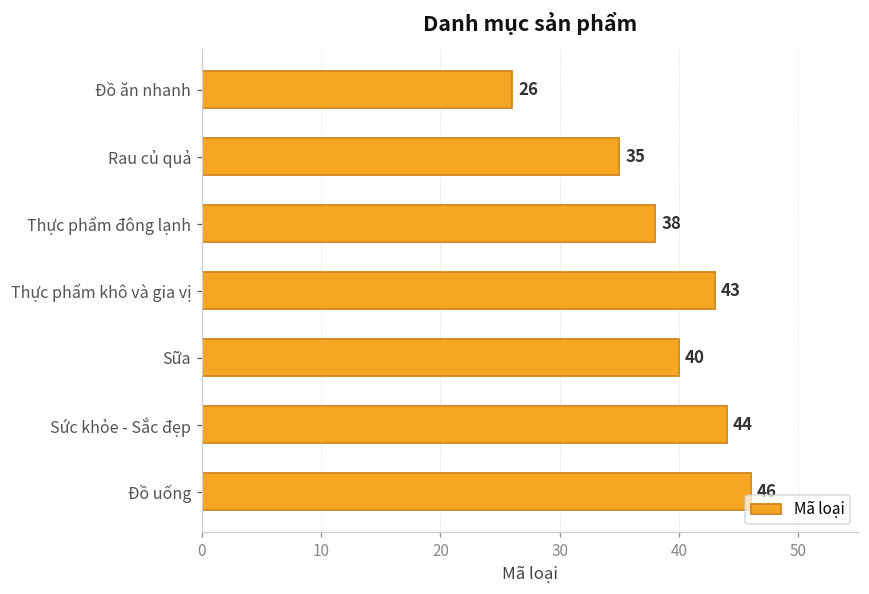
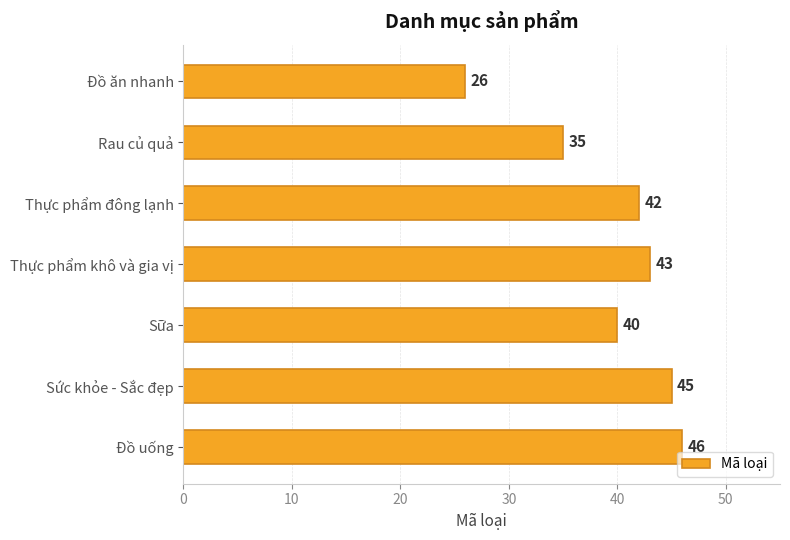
  {
    "Đồ ăn nhanh": 26,
    "Rau củ quả": 35,
-   "Thực phẩm đông lạnh": 38,
+   "Thực phẩm đông lạnh": 42,
    "Thực phẩm khô và gia vị": 43,
    "Sữa": 40,
-   "Sức khỏe - Sắc đẹp": 44
+   "Sức khỏe - Sắc đẹp": 45
  }
